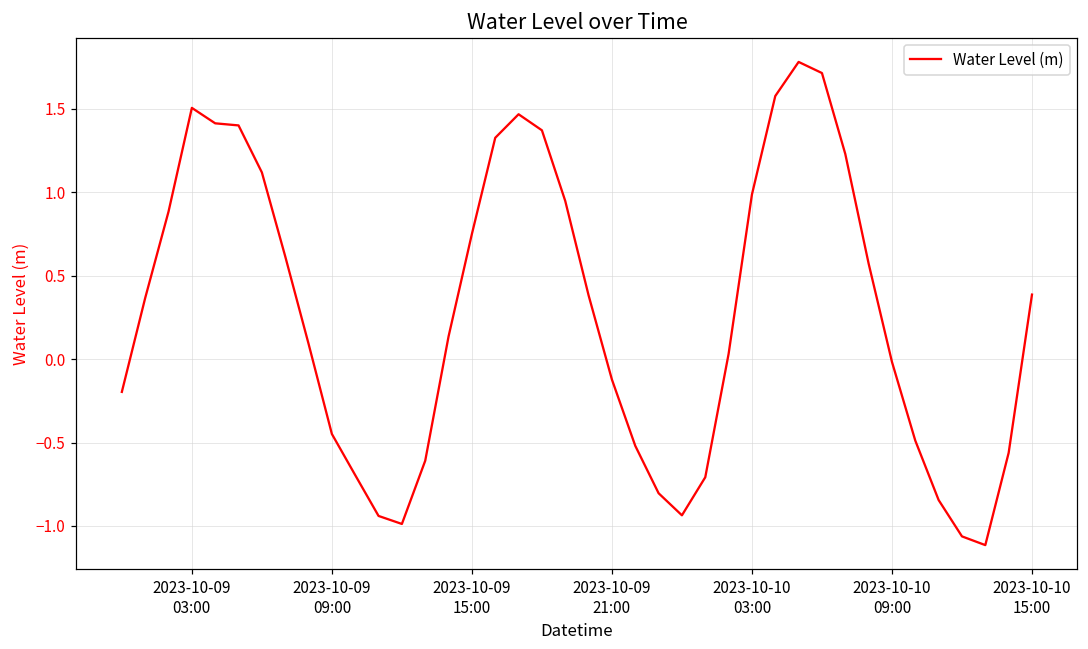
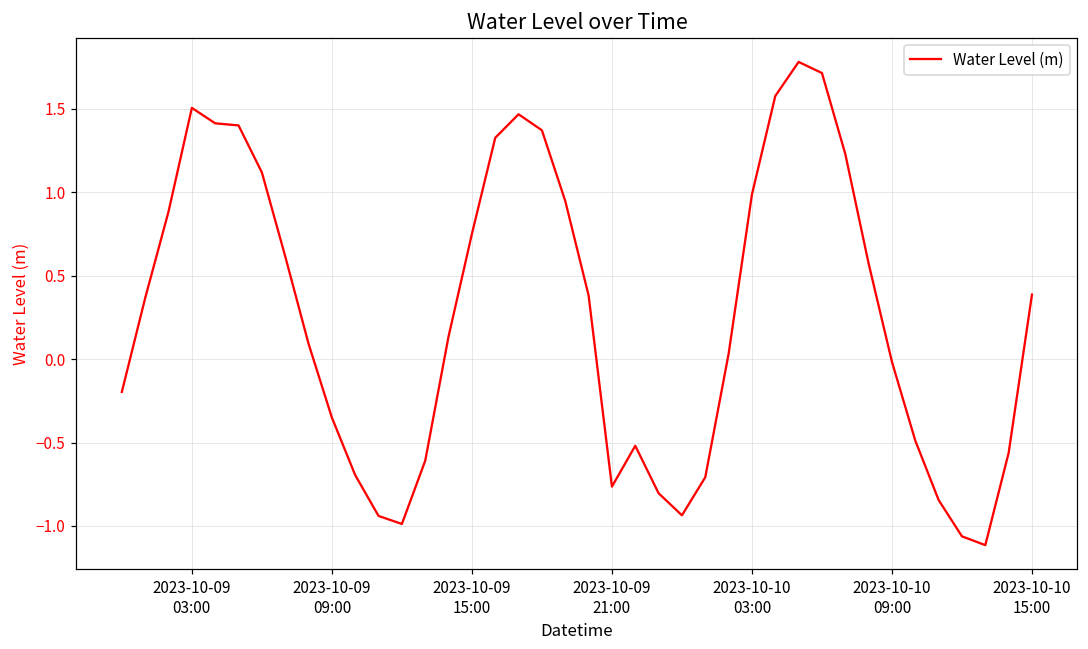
  {
    "2023-10-09 03:00": 1.51,
-   "2023-10-09 09:00": -0.45,
+   "2023-10-09 09:00": -0.35,
    "2023-10-09 15:00": 0.75,
-   "2023-10-09 21:00": -0.12,
+   "2023-10-09 21:00": -0.76,
    "2023-10-10 03:00": 0.99,
    "2023-10-10 09:00": -0.02,
    "2023-10-10 15:00": 0.39
  }
